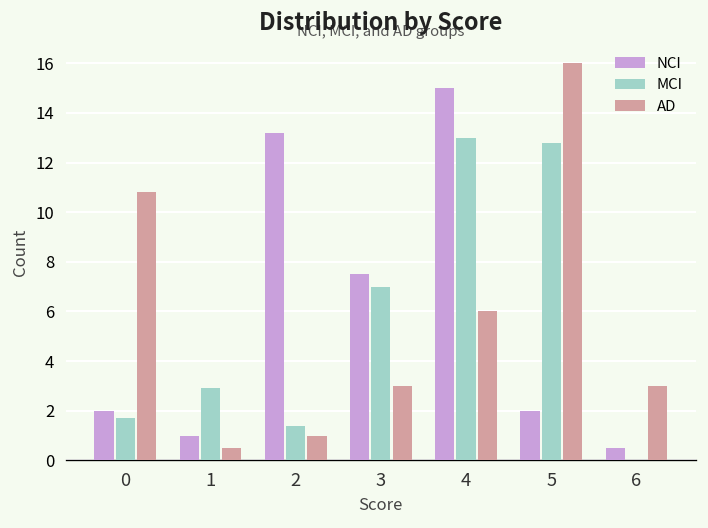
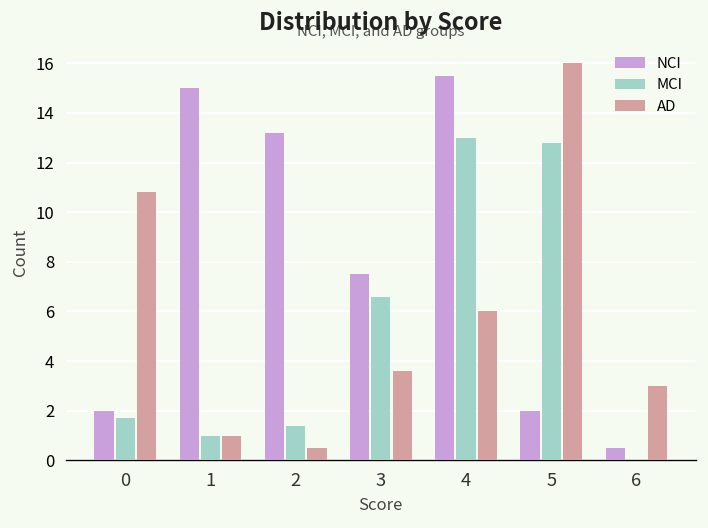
  {
    "NCI": {
      "0": 2.0,
-     "1": 1,
+     "1": 15,
      "2": 13.2,
      "3": 7.5,
-     "4": 15.0,
+     "4": 15.5,
      "5": 2.0,
      "6": 0.5
    },
    "MCI": {
      "0": 1.7,
-     "1": 2.9,
+     "1": 1.0,
      "2": 1.4,
-     "3": 7.0,
+     "3": 6.6,
      "4": 13.0,
      "5": 12.8,
      "6": 0.0
    },
    "AD": {
      "0": 10.8,
-     "1": 0.5,
-     "2": 1.0,
-     "3": 3.0,
+     "1": 1.0,
+     "2": 0.5,
+     "3": 3.6,
      "4": 6.0,
      "5": 16.0,
      "6": 3.0
    }
  }
